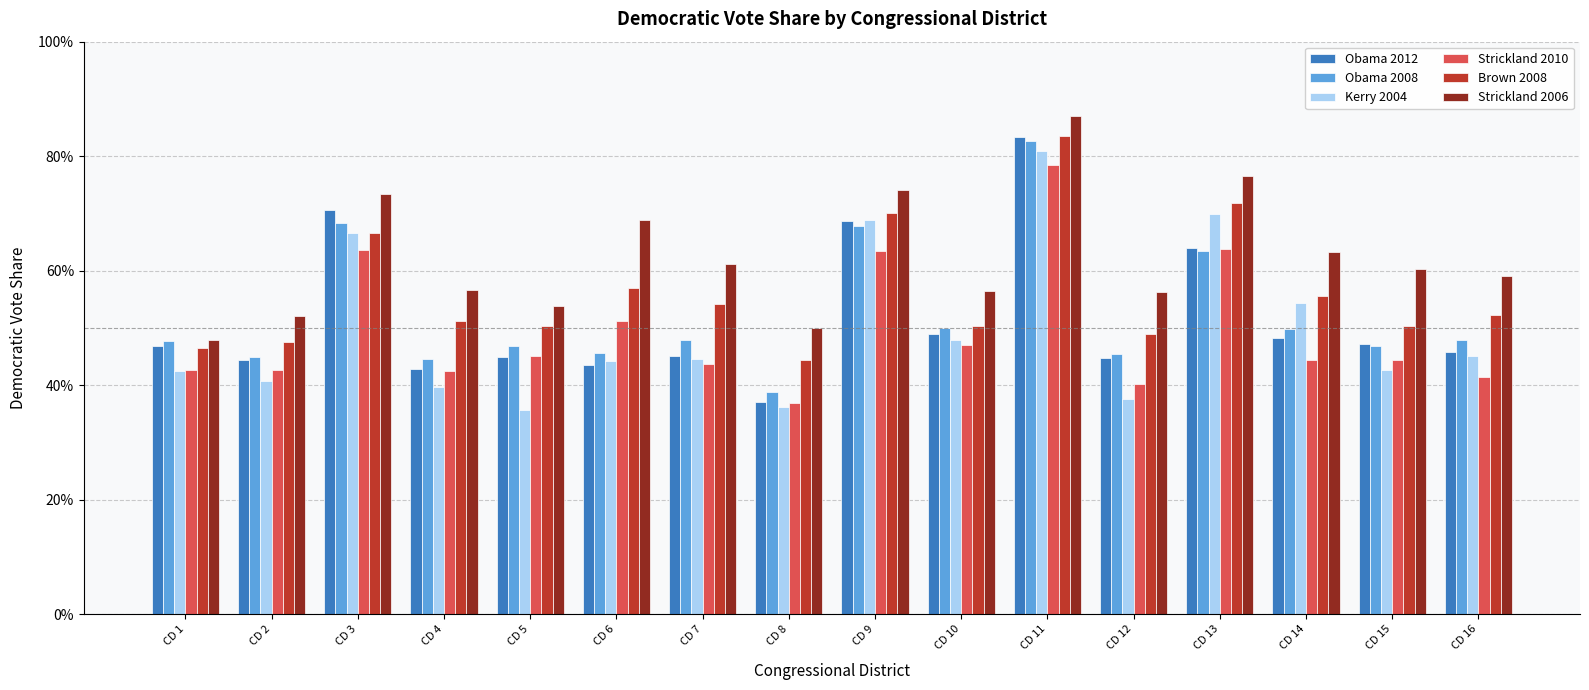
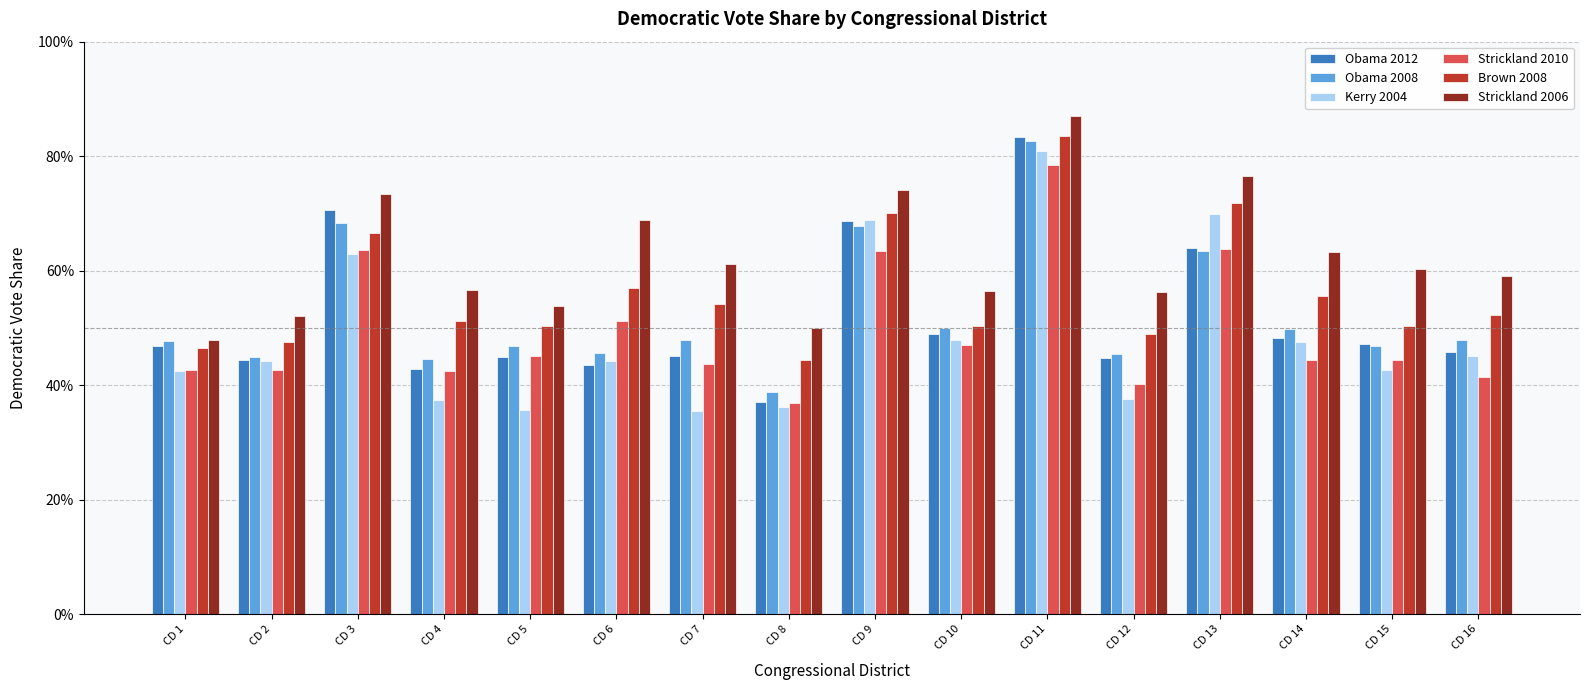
  {
    "Kerry 2004": {
      "CD 1": "43%",
-     "CD 2": "41%",
-     "CD 3": "67%",
-     "CD 4": "40%",
+     "CD 2": "44%",
+     "CD 3": "63%",
+     "CD 4": "38%",
      "CD 5": "36%",
      "CD 6": "44%",
-     "CD 7": "45%",
+     "CD 7": "36%",
      "CD 8": "36%",
      "CD 9": "69%",
      "CD 10": "48%",
      "CD 11": "81%",
      "CD 12": "38%",
      "CD 13": "70%",
-     "CD 14": "54%",
+     "CD 14": "48%",
      "CD 15": "43%",
      "CD 16": "45%"
    }
  }
